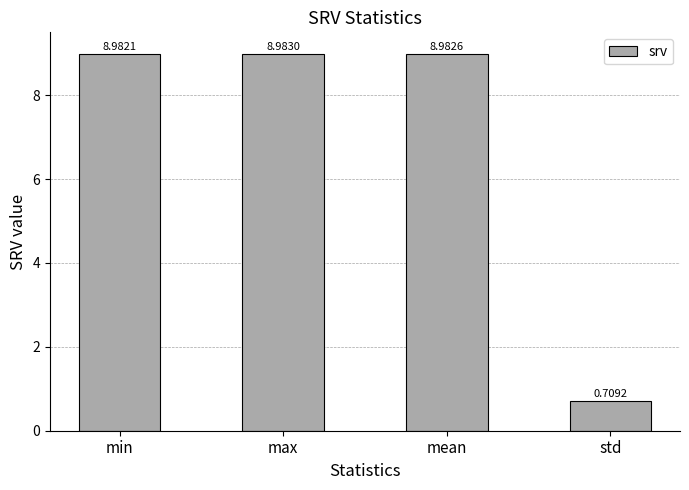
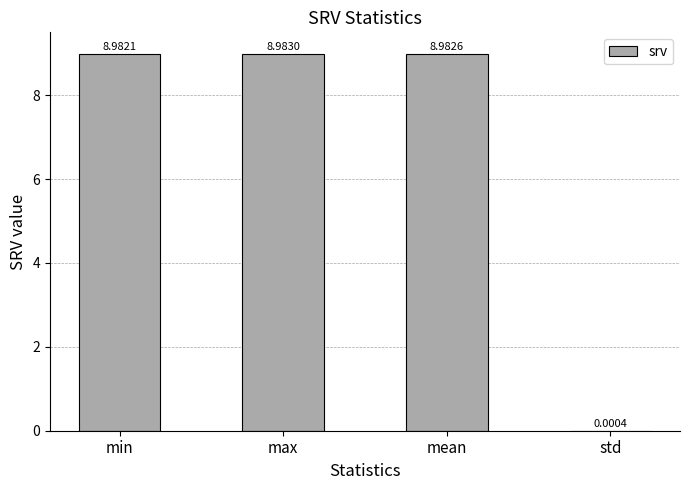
  {
    "min": 8.9821,
    "max": 8.9830,
    "mean": 8.9826,
-   "std": 0.7092
+   "std": 0.0004
  }
